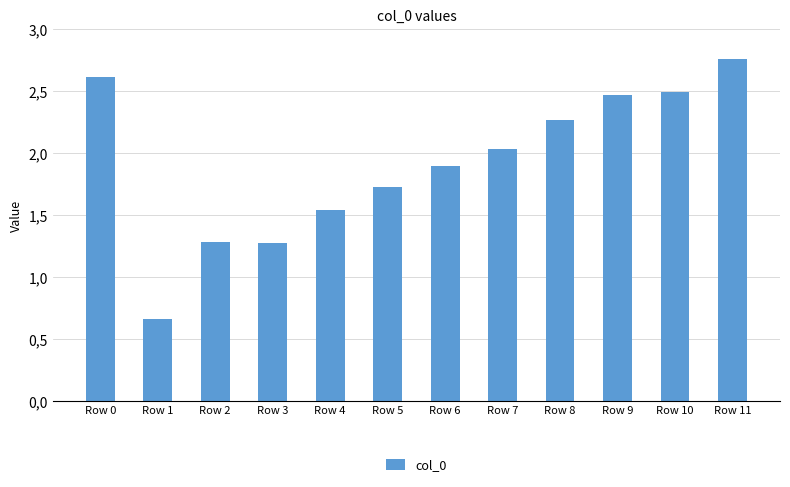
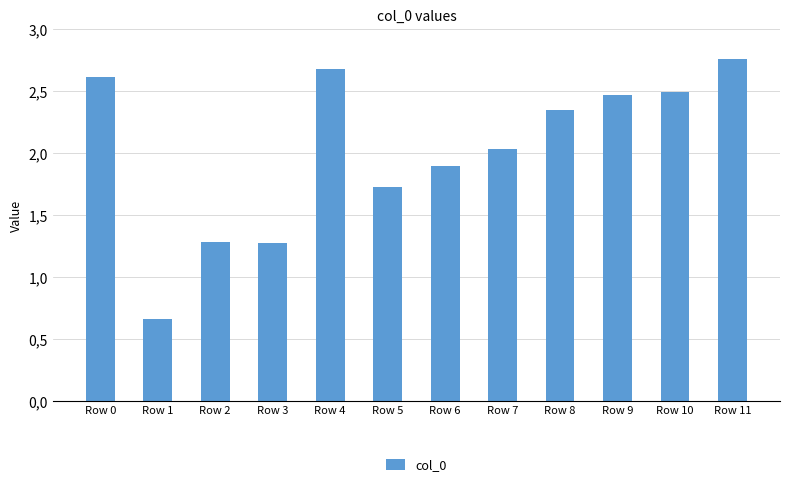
  {
    "Row 0": 26.1,
    "Row 1": 6.7,
    "Row 2": 12.8,
    "Row 3": 12.8,
-   "Row 4": 15.4,
+   "Row 4": 26.8,
    "Row 5": 17.3,
    "Row 6": 19.0,
    "Row 7": 20.3,
-   "Row 8": 22.6,
+   "Row 8": 23.4,
    "Row 9": 24.7,
    "Row 10": 24.9,
    "Row 11": 27.6
  }
